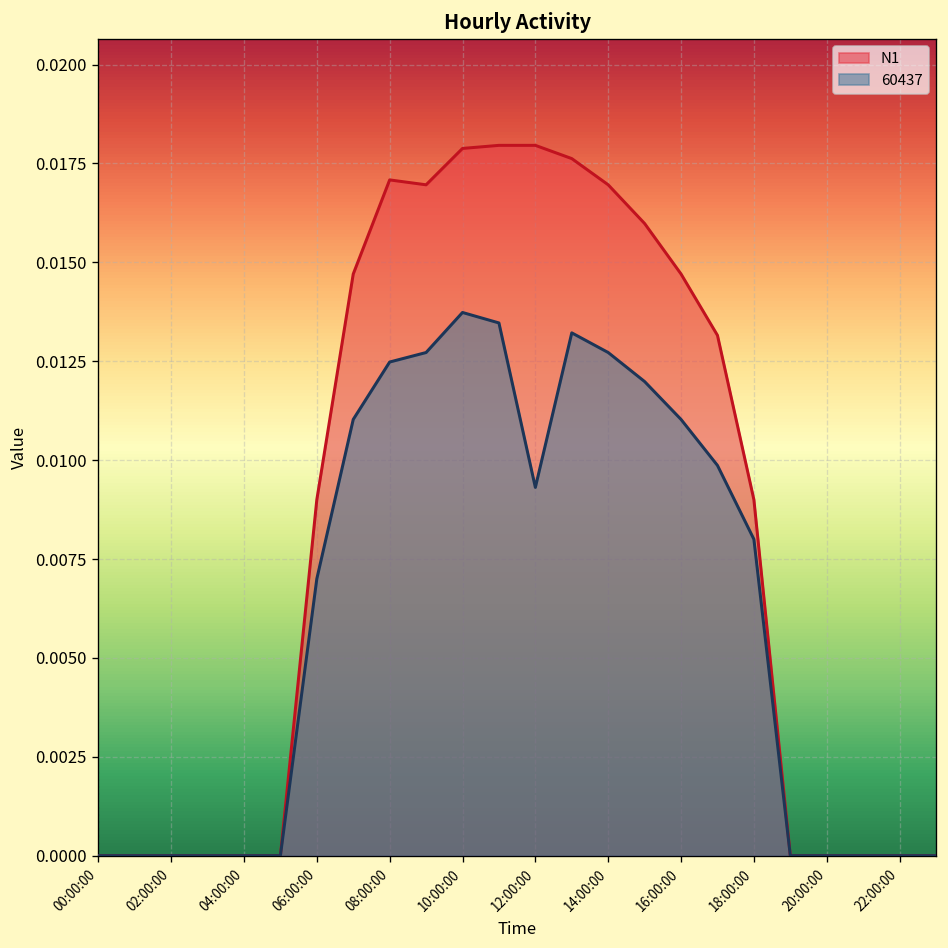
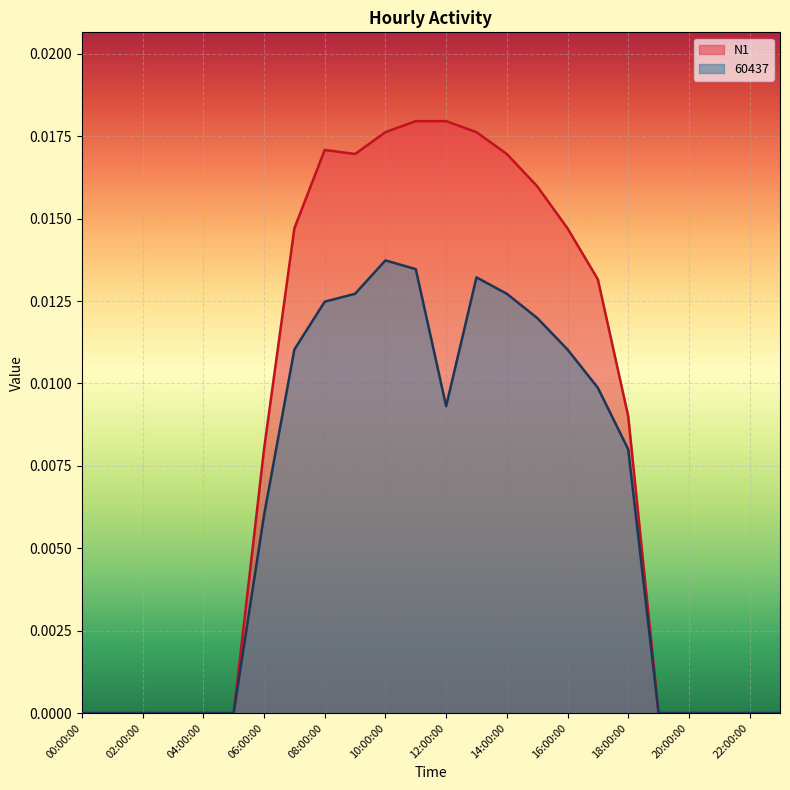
  {
    "N1": {
-     "06:00:00": 0.009,
+     "06:00:00": 0.008,
      "08:00:00": 0.0171,
-     "10:00:00": 0.0179,
+     "10:00:00": 0.0176,
      "12:00:00": 0.0180,
      "14:00:00": 0.0170,
      "16:00:00": 0.0147,
      "18:00:00": 0.0090
    },
    "60437": {
-     "06:00:00": 0.007,
+     "06:00:00": 0.006,
      "08:00:00": 0.0125,
      "10:00:00": 0.0137,
      "12:00:00": 0.0093,
      "14:00:00": 0.0127,
      "16:00:00": 0.011,
      "18:00:00": 0.008
    }
  }
